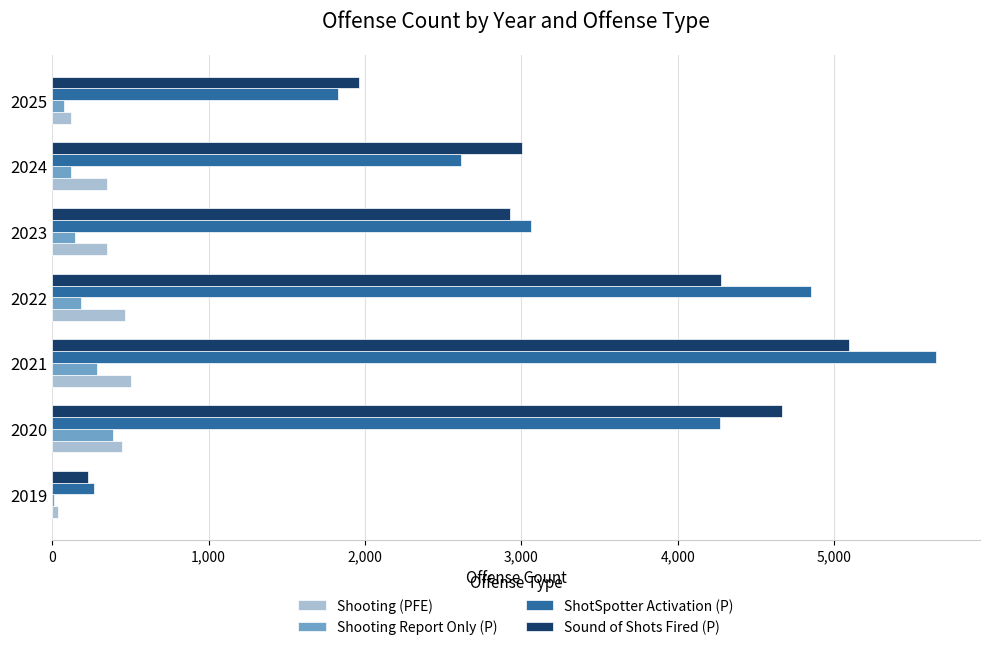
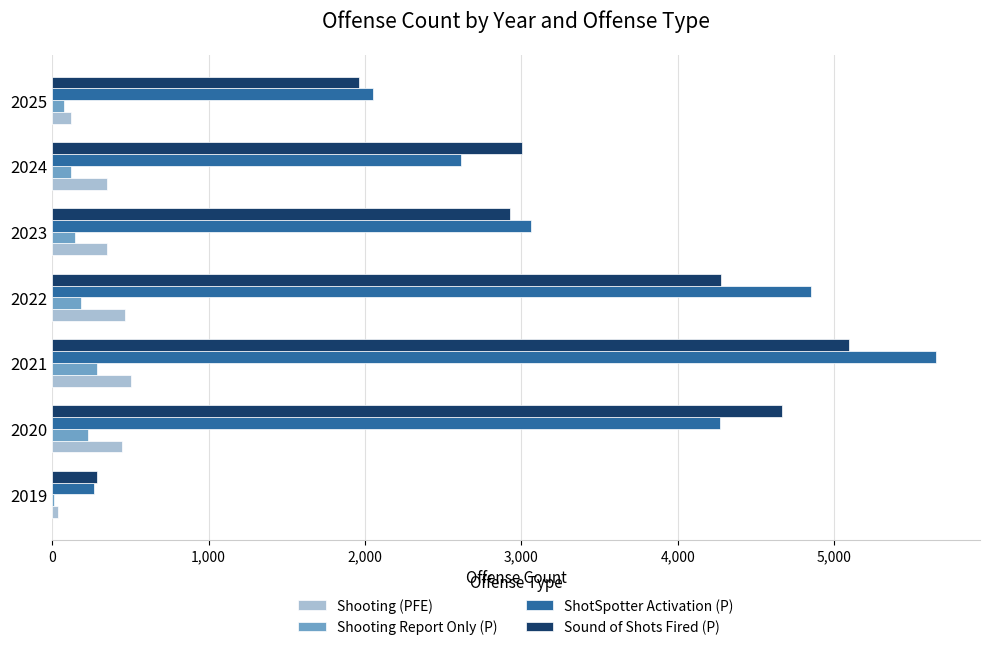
  {
    "Shooting (PFE)": {
      "2025": "120",
      "2024": "350",
      "2023": "350",
      "2022": "460",
      "2021": "510",
      "2020": "450",
      "2019": "40"
    },
    "Shooting Report Only (P)": {
      "2025": "80",
      "2024": "120",
      "2023": "150",
      "2022": "190",
      "2021": "290",
-     "2020": "390"
+     "2020": "230"
    },
    "ShotSpotter Activation (P)": {
-     "2025": "1,830",
+     "2025": "2,050",
      "2024": "2,610",
      "2023": "3,060",
      "2022": "4,850",
      "2021": "5,650",
      "2020": "4,270",
      "2019": "270"
    },
    "Sound of Shots Fired (P)": {
      "2025": "1,960",
      "2024": "3,000",
      "2023": "2,930",
      "2022": "4,280",
      "2021": "5,100",
      "2020": "4,670",
-     "2019": "230"
+     "2019": "290"
    }
  }
